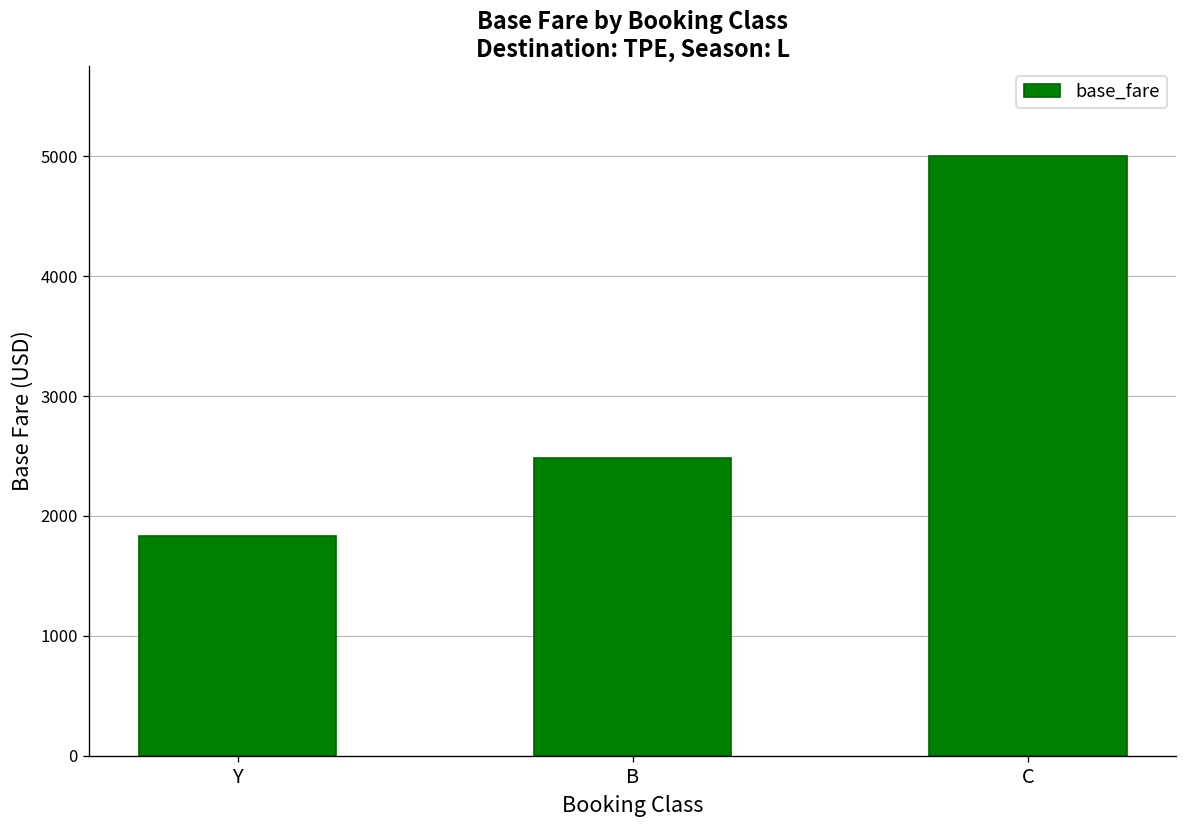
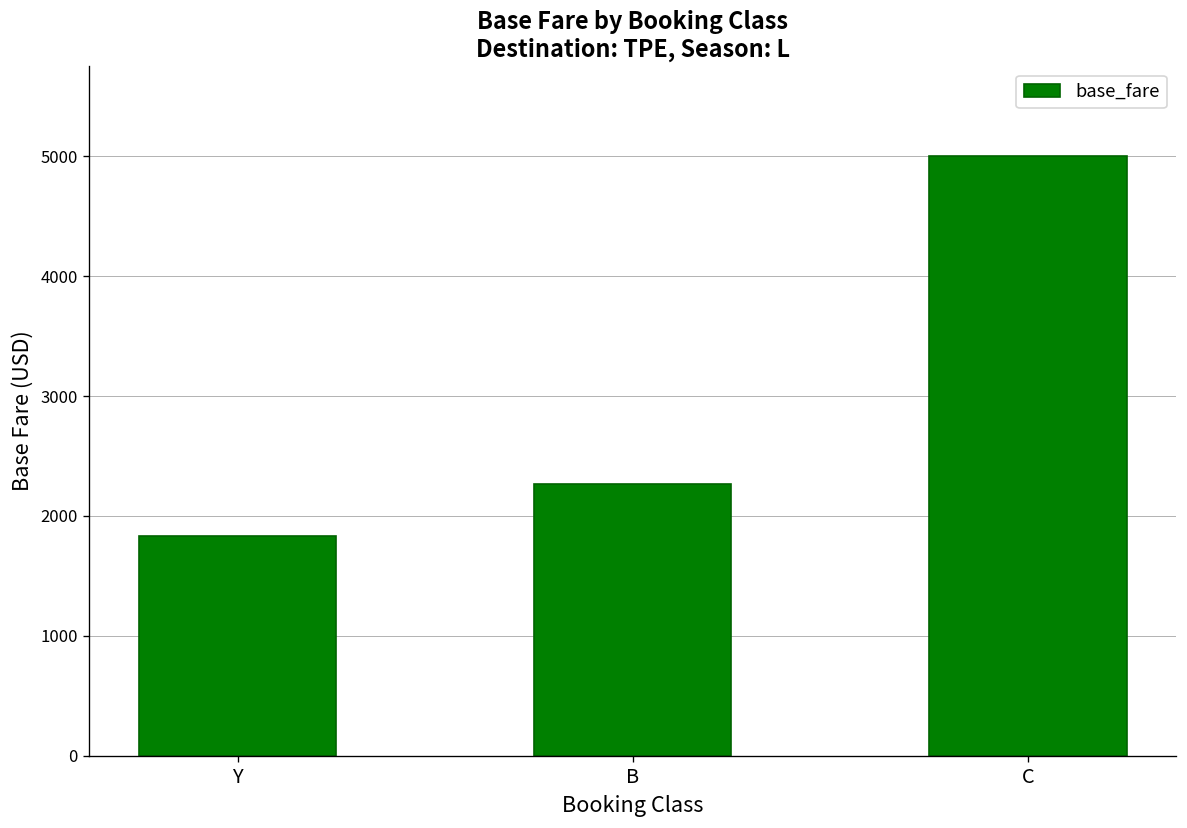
  {
    "Y": 1800,
-   "B": 2500,
+   "B": 2300,
    "C": 5000
  }
